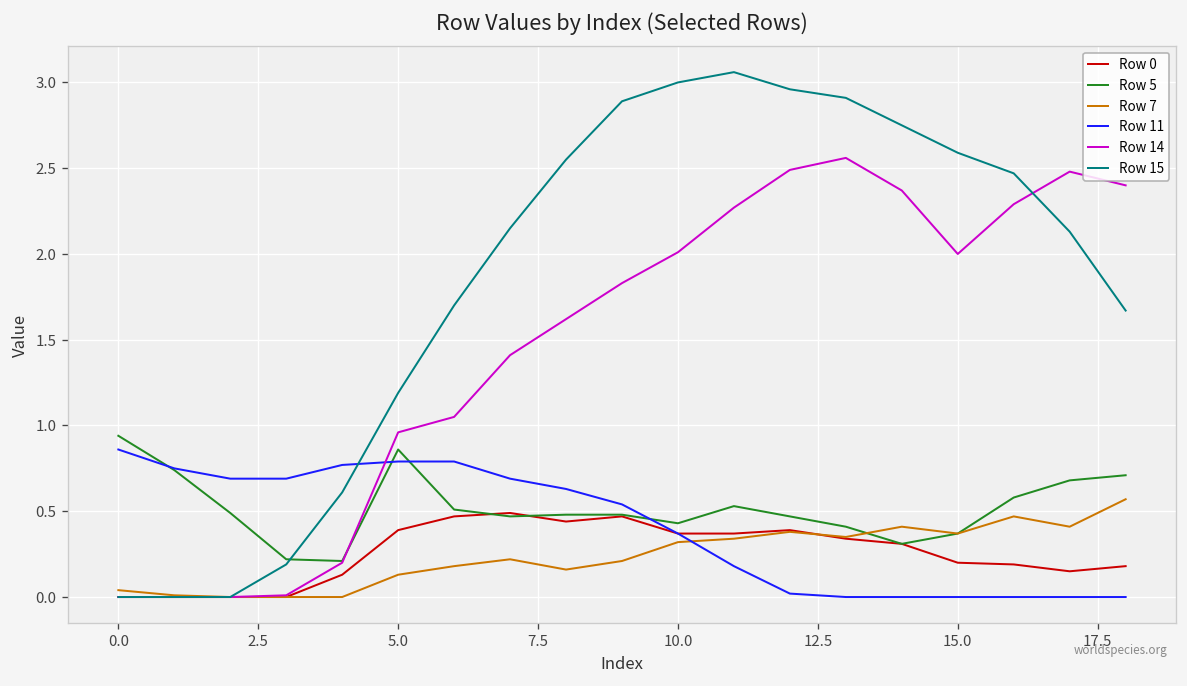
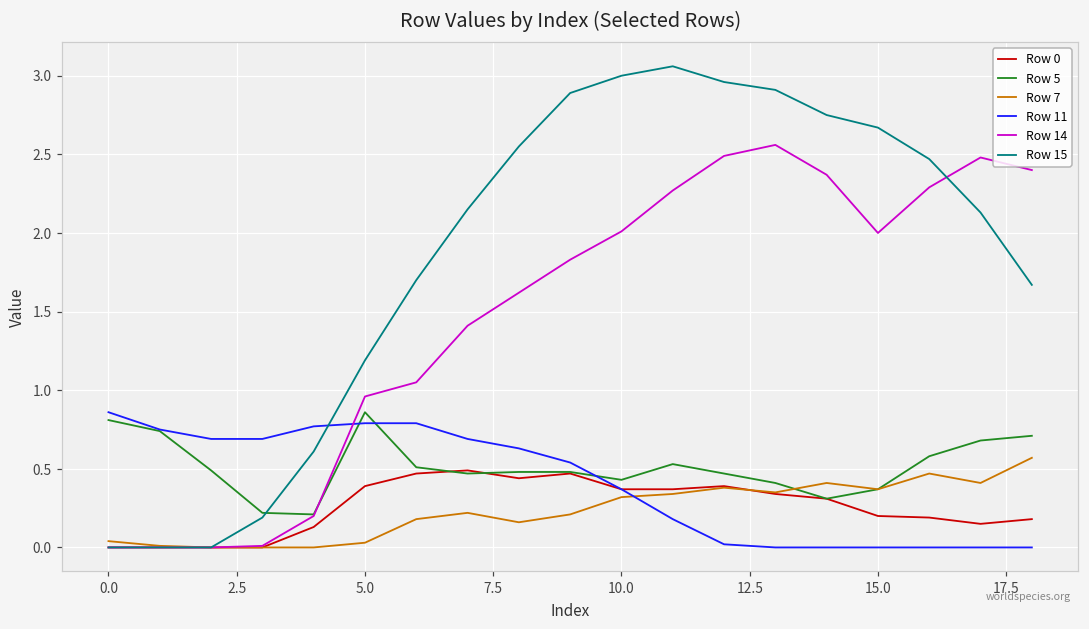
  {
    "Row 0": {
      "5.0": 0.39,
      "15.0": 0.20
    },
    "Row 5": {
-     "0.0": 0.94,
+     "0.0": 0.81,
      "5.0": 0.86,
      "10.0": 0.43
    },
    "Row 7": {
      "0.0": 0.04,
-     "5.0": 0.13,
+     "5.0": 0.03,
      "10.0": 0.32
    },
    "Row 11": {
      "0.0": 0.86,
      "5.0": 0.79,
      "15.0": 0.00
    },
    "Row 14": {
      "5.0": 0.96,
      "10.0": 2.01,
      "15.0": 2.00
    },
    "Row 15": {
      "5.0": 1.19,
      "10.0": 3.00,
-     "15.0": 2.59
+     "15.0": 2.67
    }
  }
